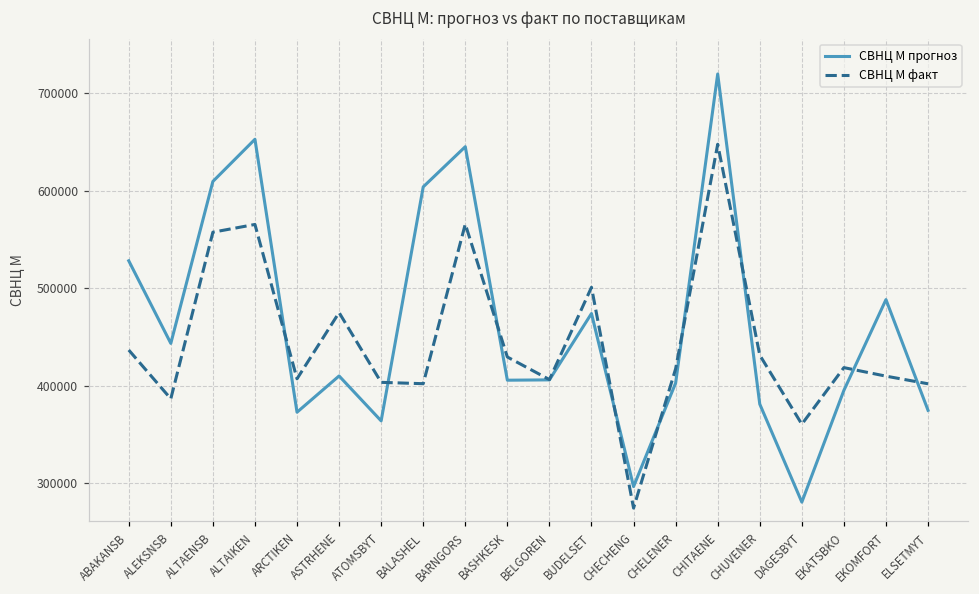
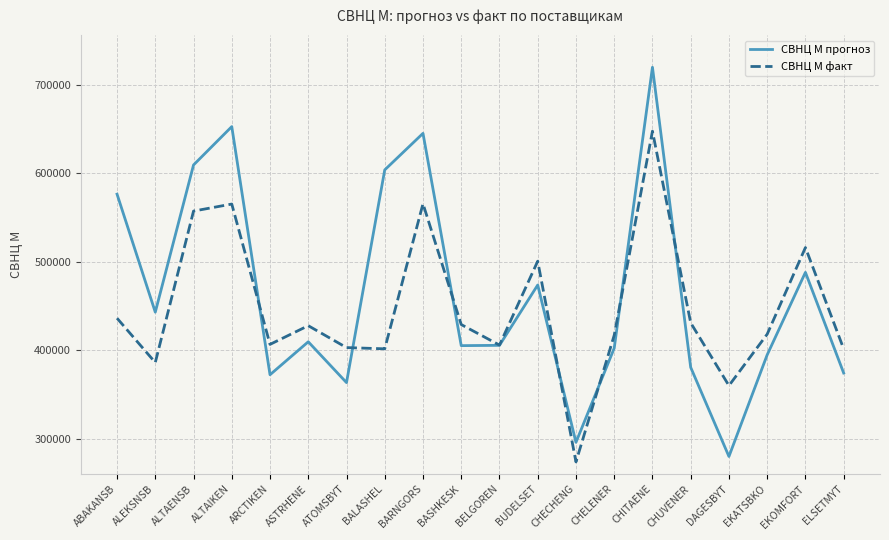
  {
    "СВНЦ М прогноз": {
-     "ABAKANSB": 530000,
+     "ABAKANSB": 580000,
      "ALEKSNSB": 440000,
      "ALTAENSB": 610000,
      "ALTAIKEN": 650000,
      "ARCTIKEN": 370000,
      "ASTRHENE": 410000,
      "ATOMSBYT": 360000,
      "BALASHEL": 600000,
      "BARNGORS": 650000,
      "BASHKESK": 410000,
      "BUDELSET": 470000,
      "CHECHENG": 300000,
      "CHELENER": 400000,
      "CHITAENE": 720000,
      "CHUVENER": 380000,
      "DAGESBYT": 280000,
      "EKATSBKO": 400000,
      "EKOMFORT": 490000,
      "ELSETMYT": 370000
    },
    "СВНЦ М факт": {
      "ABAKANSB": 440000,
      "ALEKSNSB": 390000,
      "ALTAENSB": 560000,
      "ALTAIKEN": 570000,
      "ARCTIKEN": 410000,
-     "ASTRHENE": 470000,
+     "ASTRHENE": 430000,
      "ATOMSBYT": 400000,
      "BALASHEL": 400000,
      "BARNGORS": 570000,
      "BASHKESK": 430000,
      "BUDELSET": 500000,
      "CHECHENG": 270000,
      "CHELENER": 420000,
      "CHITAENE": 650000,
      "CHUVENER": 430000,
      "DAGESBYT": 360000,
      "EKATSBKO": 420000,
-     "EKOMFORT": 410000,
+     "EKOMFORT": 520000,
      "ELSETMYT": 400000
    }
  }
